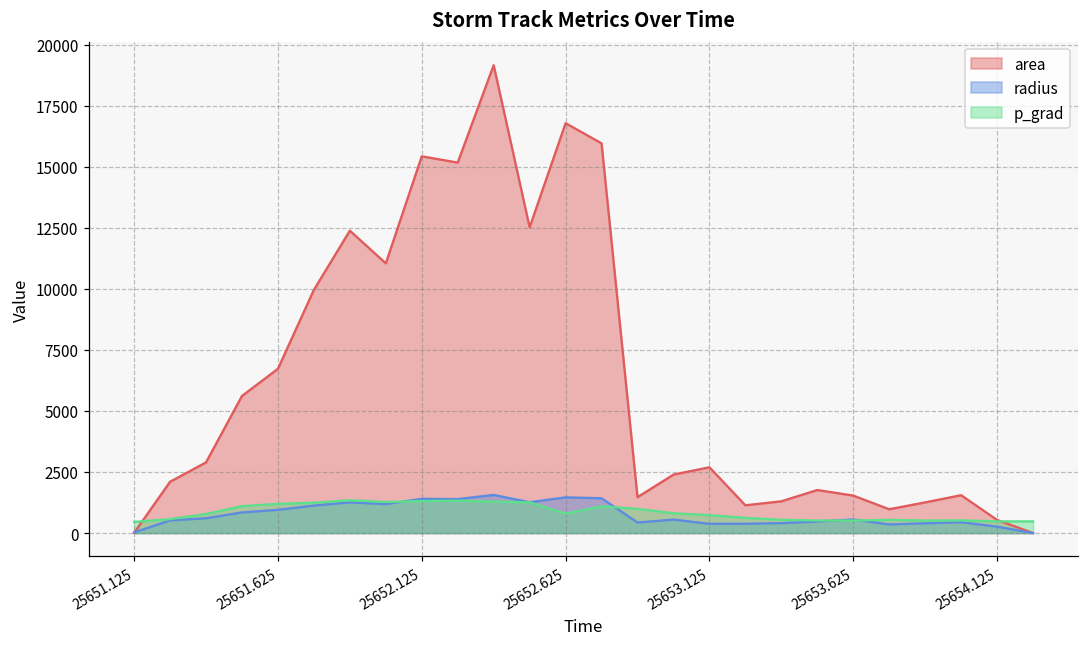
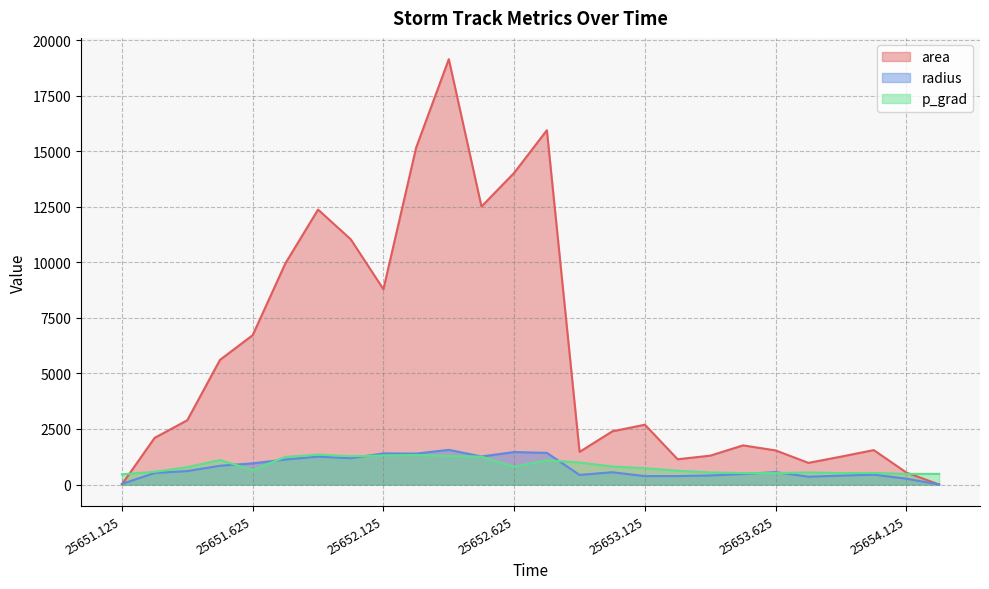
  {
    "area": {
      "25651.625": 6700,
-     "25652.125": 15400,
-     "25652.625": 16800,
+     "25652.125": 8800,
+     "25652.625": 14000,
      "25653.125": 2700,
      "25653.625": 1500
    },
    "radius": {
      "25651.625": 1000,
      "25652.625": 1500,
      "25653.125": 400,
      "25654.125": 300
    },
    "p_grad": {
      "25651.125": 500,
-     "25651.625": 1200,
+     "25651.625": 600,
      "25652.625": 800,
      "25653.125": 700
    }
  }
